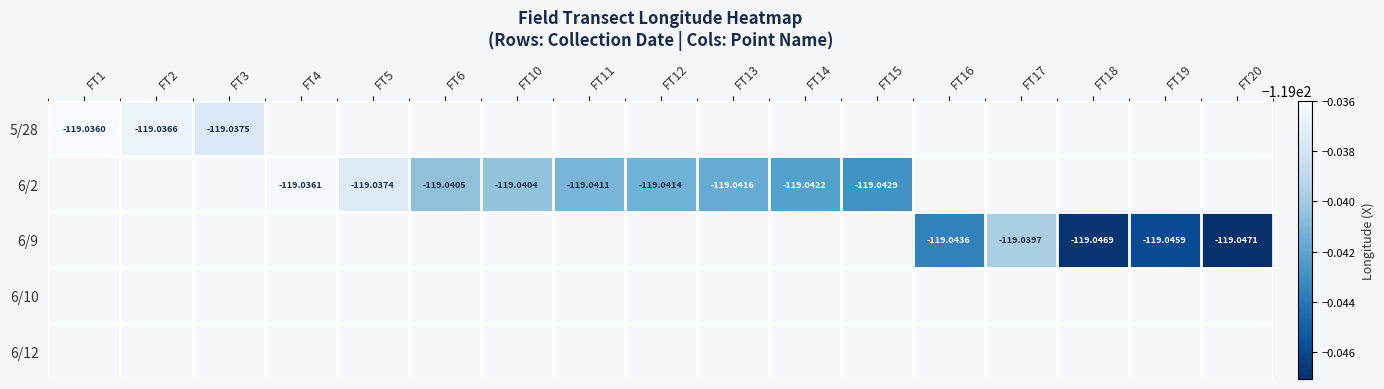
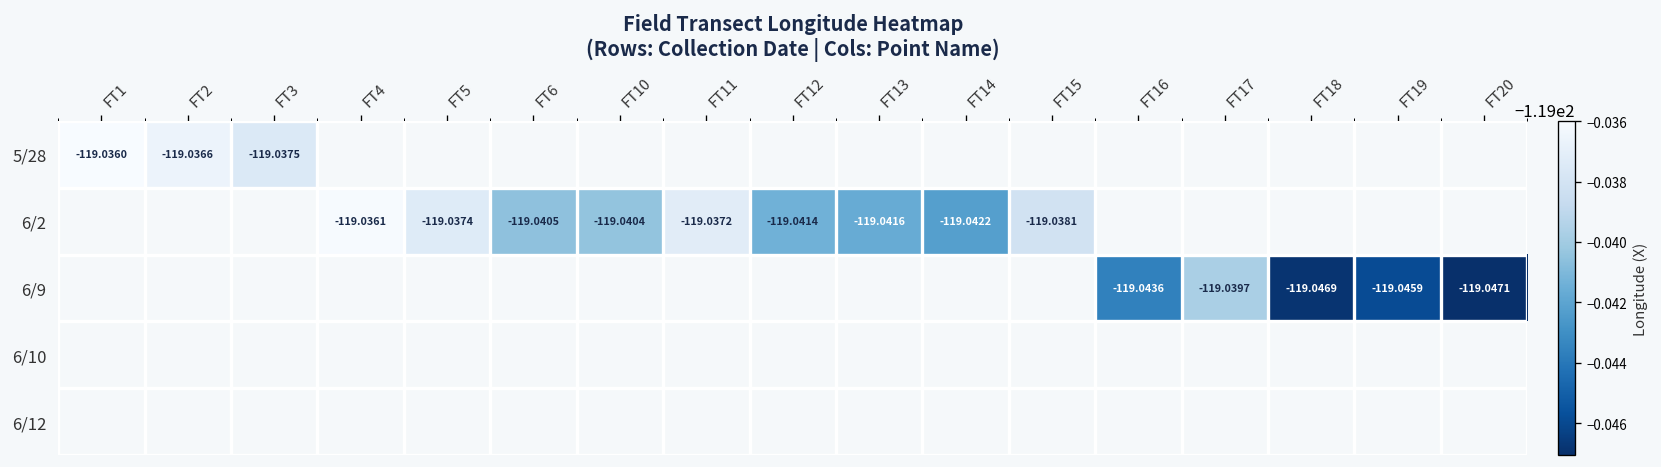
  {
    "5/28": {
      "FT1": -119.0360,
      "FT2": -119.0366,
      "FT3": -119.0375
    },
    "6/2": {
      "FT4": -119.0361,
      "FT5": -119.0374,
      "FT6": -119.0405,
      "FT10": -119.0404,
-     "FT11": -119.0411,
+     "FT11": -119.0372,
      "FT12": -119.0414,
      "FT13": -119.0416,
      "FT14": -119.0422,
-     "FT15": -119.0429
+     "FT15": -119.0381
    },
    "6/9": {
      "FT16": -119.0436,
      "FT17": -119.0397,
      "FT18": -119.0469,
      "FT19": -119.0459,
      "FT20": -119.0471
    }
  }
